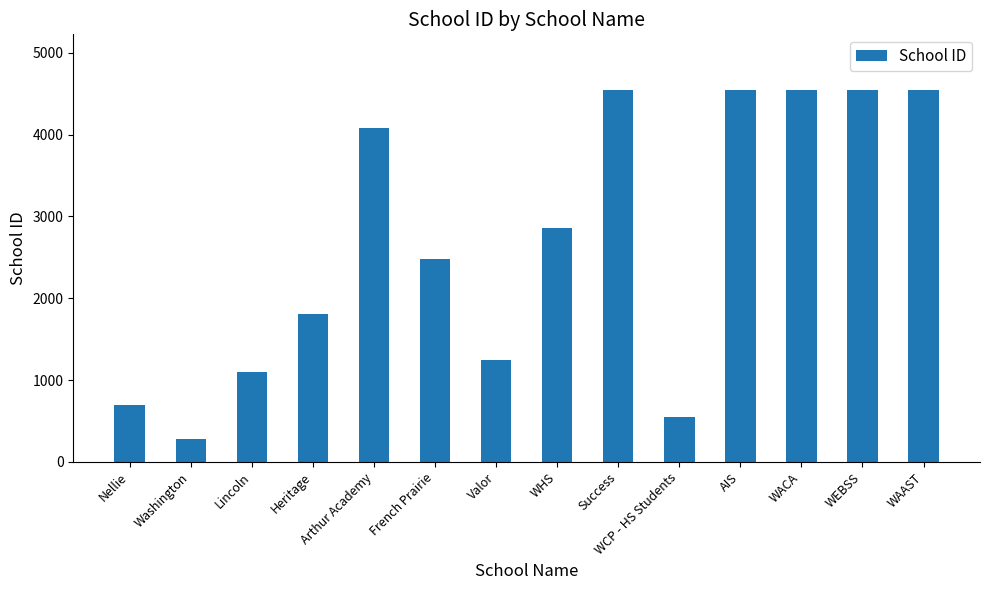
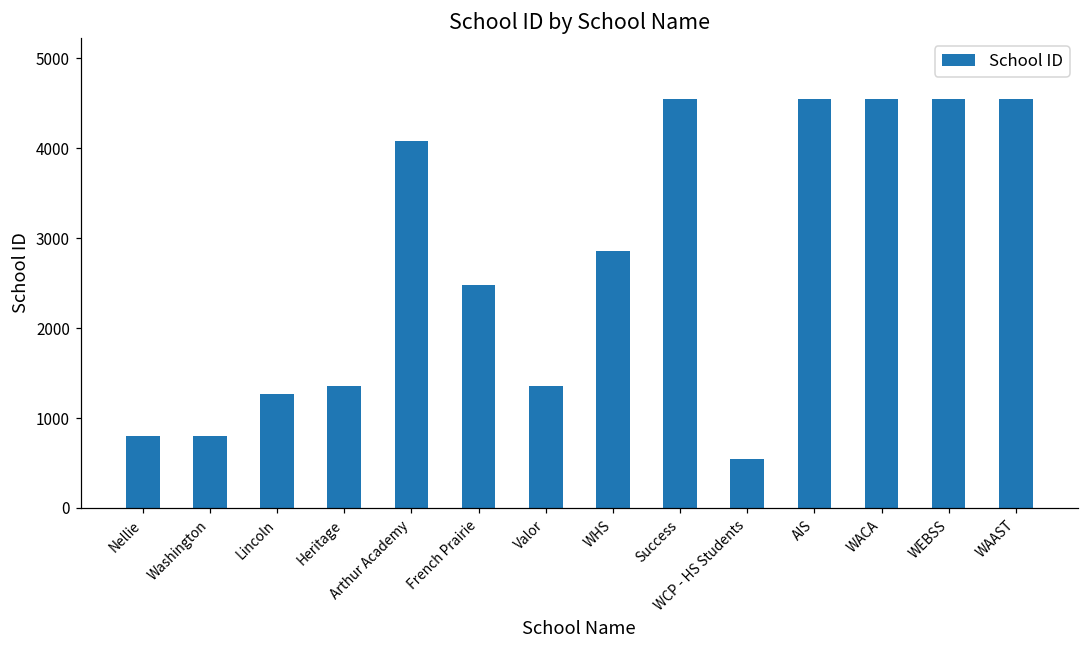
  {
-   "Nellie": 700,
-   "Washington": 300,
-   "Lincoln": 1100,
-   "Heritage": 1800,
+   "Nellie": 800,
+   "Washington": 800,
+   "Lincoln": 1300,
+   "Heritage": 1400,
    "Arthur Academy": 4100,
    "French Prairie": 2500,
-   "Valor": 1200,
+   "Valor": 1400,
    "WHS": 2900,
    "Success": 4500,
    "WCP - HS Students": 500,
    "AIS": 4500,
    "WACA": 4500,
    "WEBSS": 4500,
    "WAAST": 4500
  }
